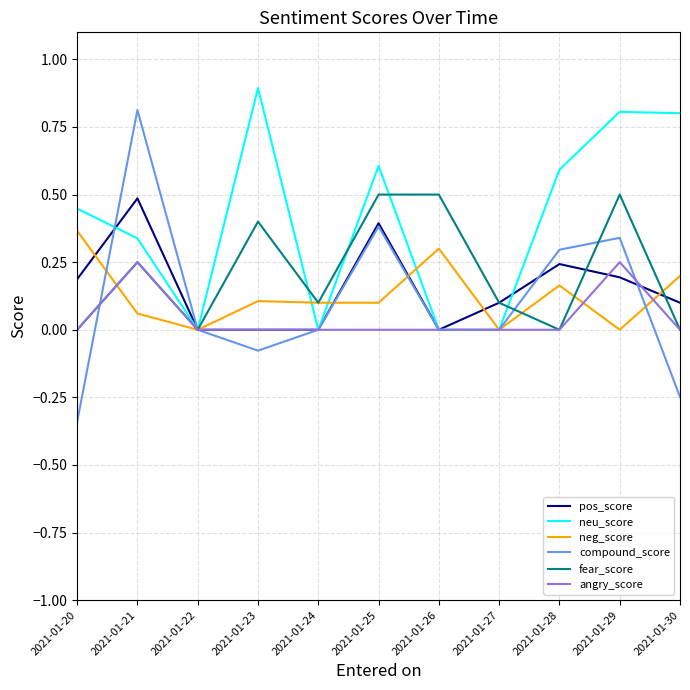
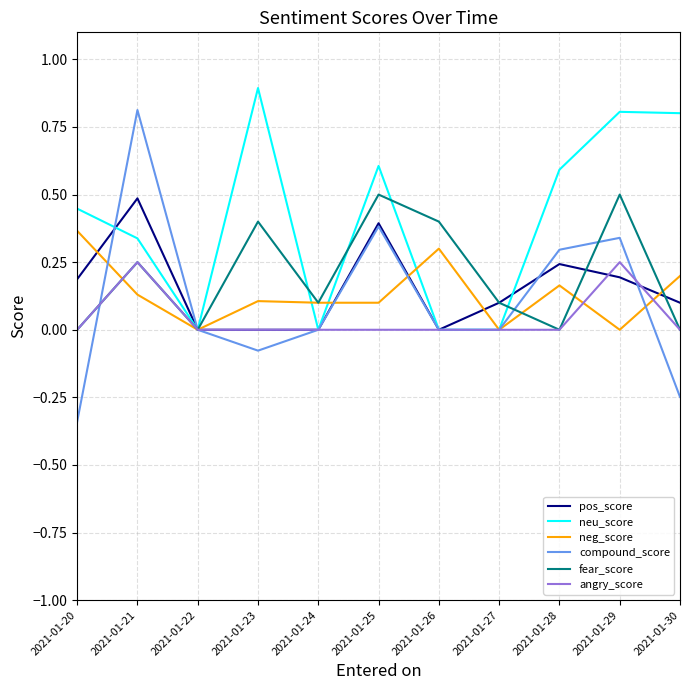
  {
    "pos_score": {
      "2021-01-20": 0.19,
      "2021-01-21": 0.49,
      "2021-01-25": 0.39,
      "2021-01-28": 0.24,
      "2021-01-29": 0.19,
      "2021-01-30": 0.10
    },
    "neu_score": {
      "2021-01-20": 0.45,
      "2021-01-21": 0.34,
      "2021-01-23": 0.89,
      "2021-01-25": 0.61,
      "2021-01-28": 0.59,
      "2021-01-29": 0.81,
      "2021-01-30": 0.80
    },
    "neg_score": {
      "2021-01-20": 0.37,
-     "2021-01-21": 0.06,
+     "2021-01-21": 0.13,
      "2021-01-23": 0.11,
      "2021-01-25": 0.10,
      "2021-01-26": 0.30,
      "2021-01-28": 0.16,
      "2021-01-29": 0.00,
      "2021-01-30": 0.20
    },
    "compound_score": {
      "2021-01-20": -0.34,
      "2021-01-21": 0.81,
      "2021-01-23": -0.08,
      "2021-01-25": 0.38,
      "2021-01-28": 0.30,
      "2021-01-29": 0.34,
      "2021-01-30": -0.25
    },
    "fear_score": {
      "2021-01-23": 0.4,
      "2021-01-25": 0.5,
-     "2021-01-26": 0.5,
+     "2021-01-26": 0.4,
      "2021-01-29": 0.5
    },
    "angry_score": {
      "2021-01-25": 0.00,
      "2021-01-29": 0.25
    }
  }
